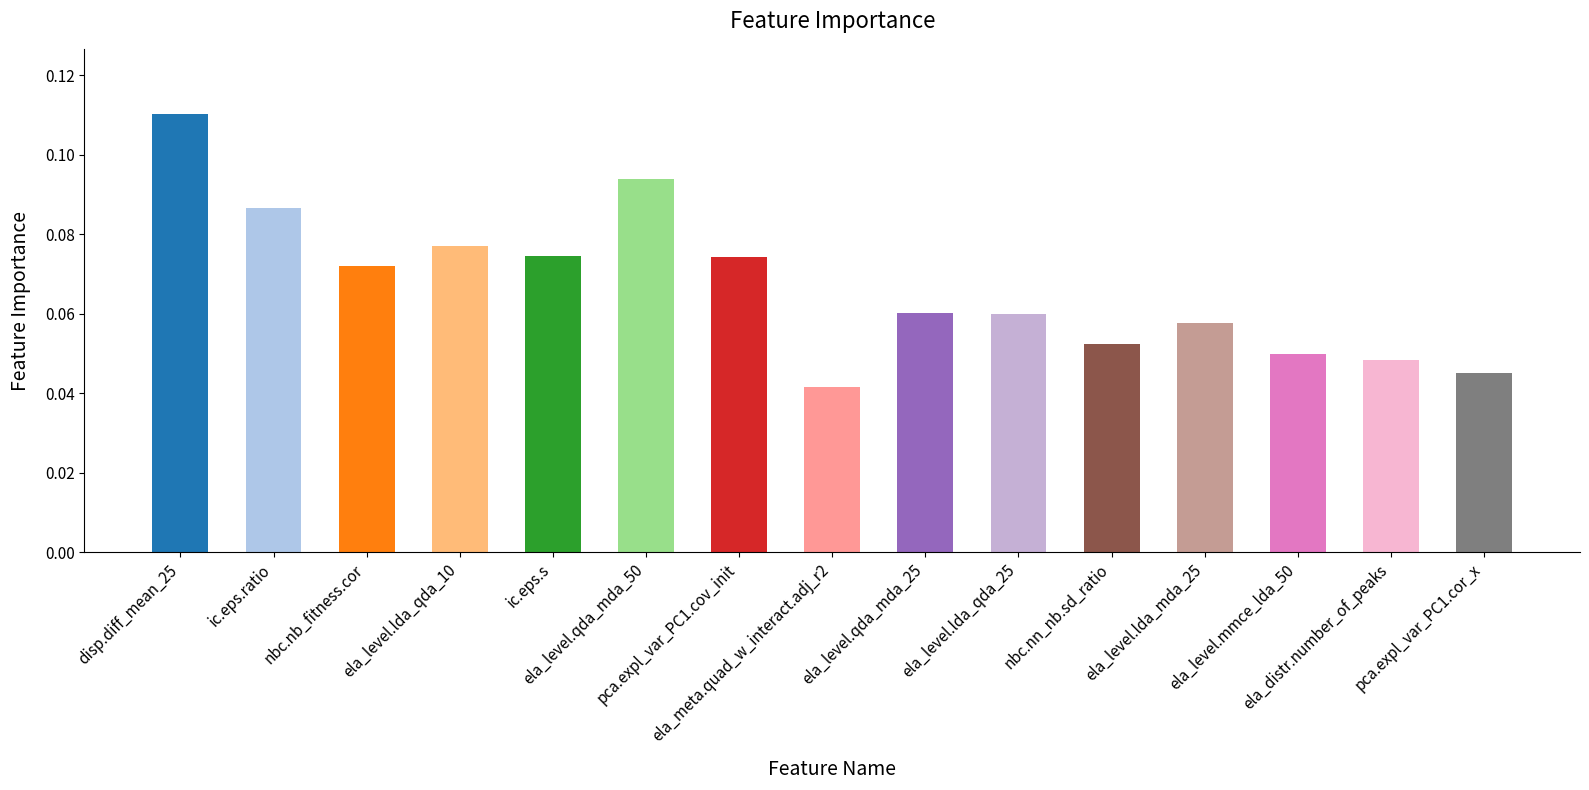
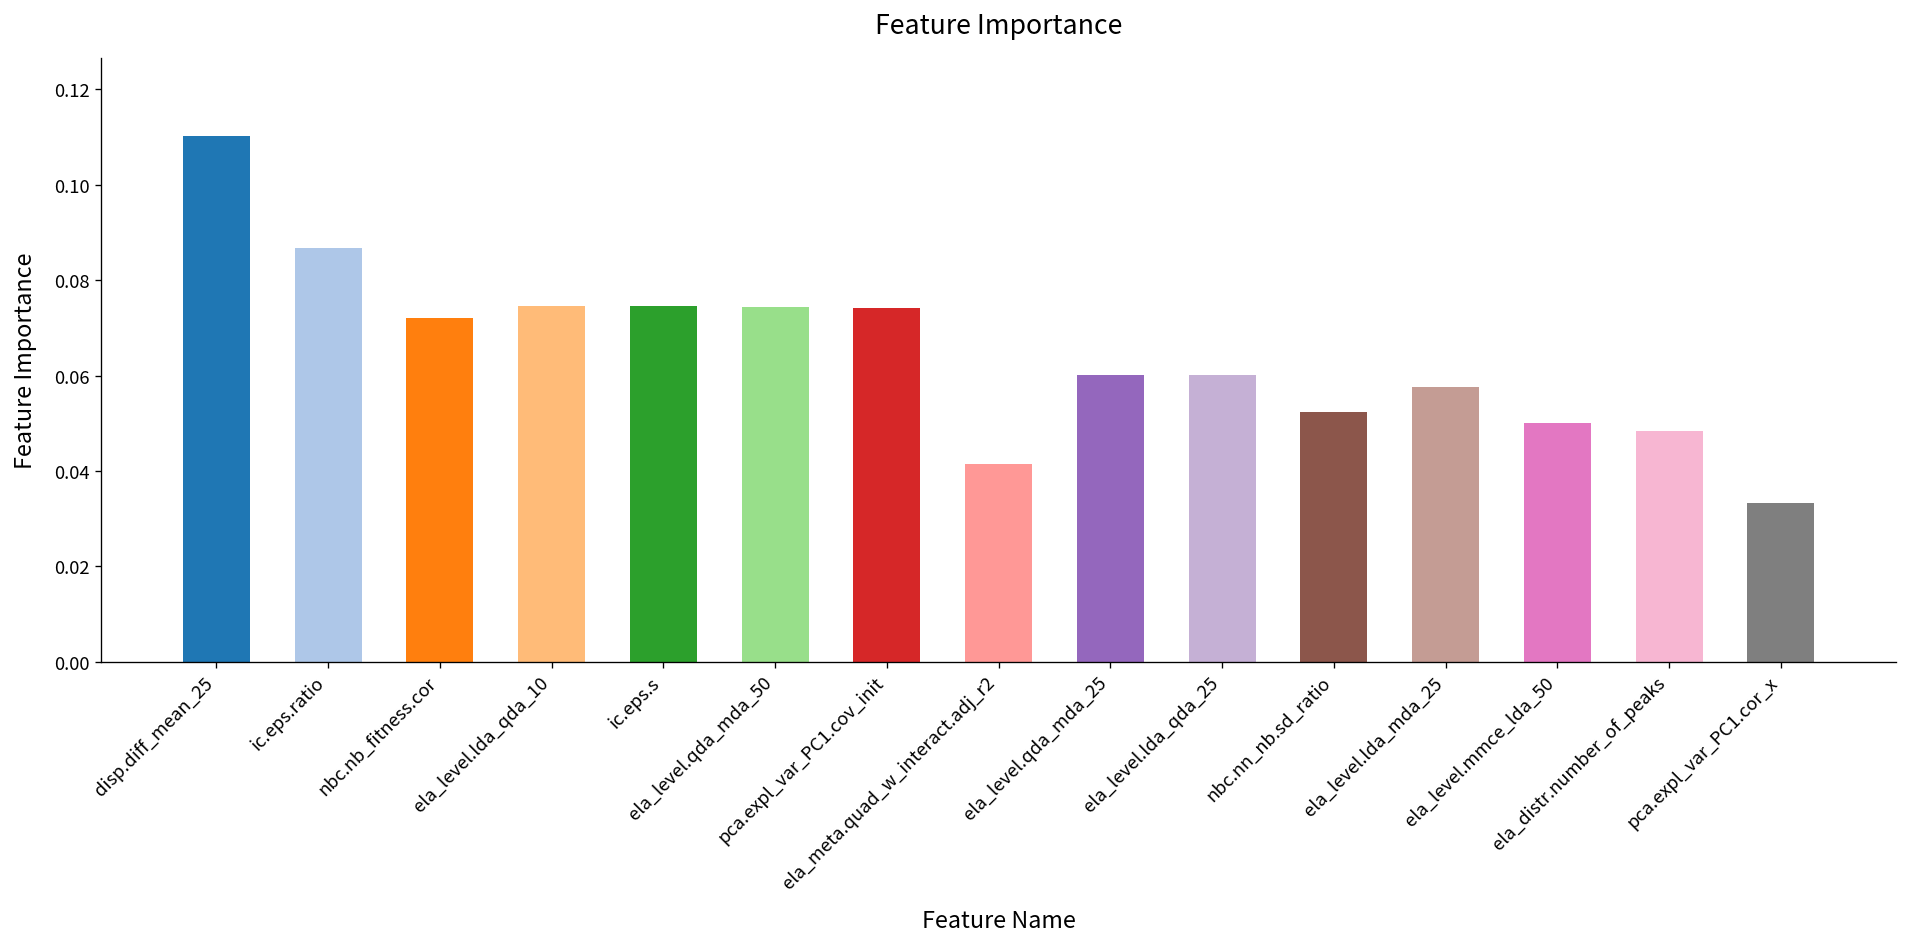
  {
    "disp.diff_mean_25": 0.110,
    "ic.eps.ratio": 0.087,
    "nbc.nb_fitness.cor": 0.072,
-   "ela_level.lda_qda_10": 0.077,
+   "ela_level.lda_qda_10": 0.074,
    "ic.eps.s": 0.075,
-   "ela_level.qda_mda_50": 0.094,
+   "ela_level.qda_mda_50": 0.074,
    "pca.expl_var_PC1.cov_init": 0.074,
    "ela_meta.quad_w_interact.adj_r2": 0.041,
    "ela_level.qda_mda_25": 0.060,
    "ela_level.lda_qda_25": 0.060,
    "nbc.nn_nb.sd_ratio": 0.052,
    "ela_level.lda_mda_25": 0.058,
    "ela_level.mmce_lda_50": 0.050,
    "ela_distr.number_of_peaks": 0.048,
-   "pca.expl_var_PC1.cor_x": 0.045
+   "pca.expl_var_PC1.cor_x": 0.033
  }
